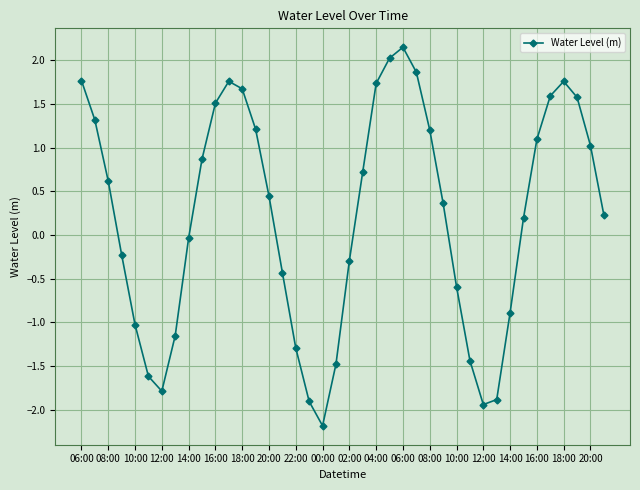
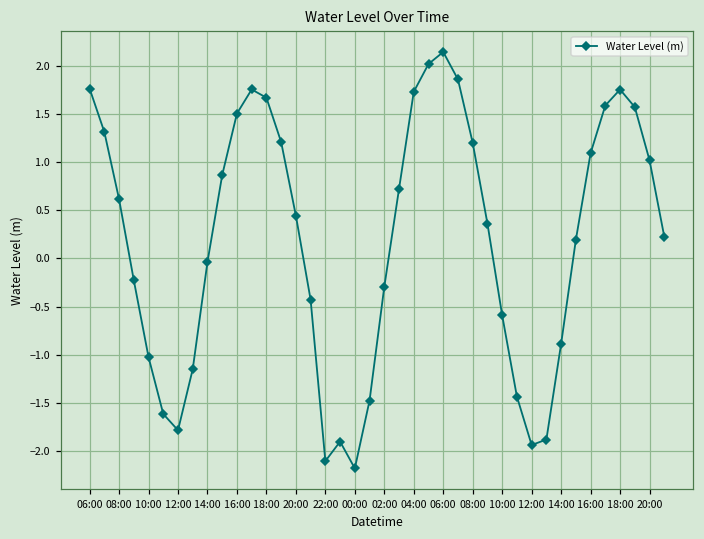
  {
-   "22:00": -1.3,
+   "22:00": -2.1,
    "00:00": -2.2,
    "02:00": -0.3,
    "04:00": 1.7
  }
